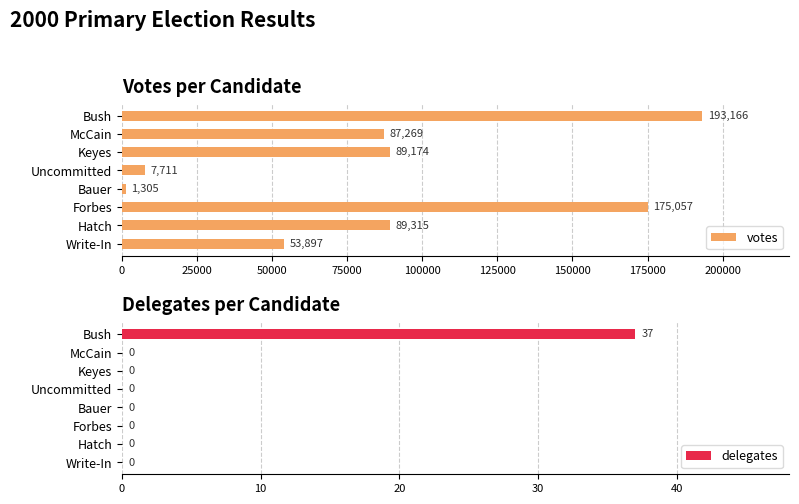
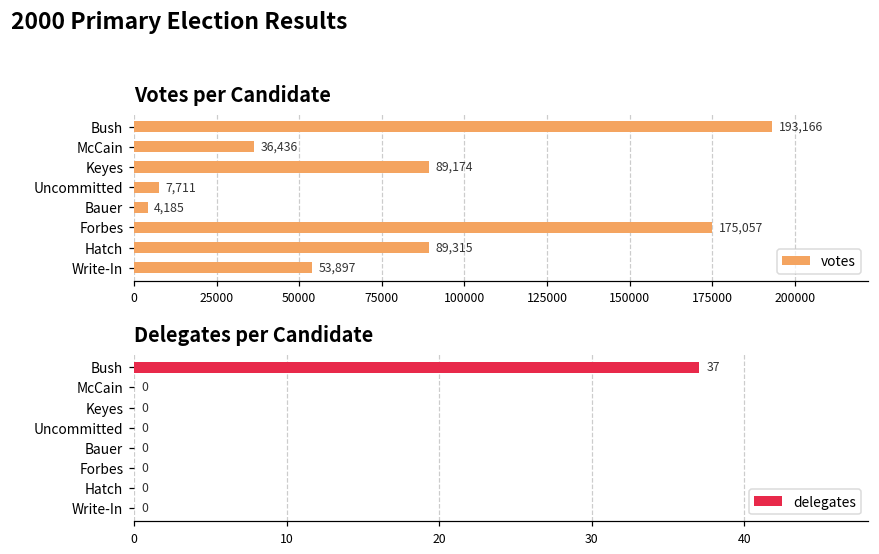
  {
    "Votes per Candidate": {
      "Bush": "193,166",
-     "McCain": "87,269",
+     "McCain": "36,436",
      "Keyes": "89,174",
      "Uncommitted": "7,711",
-     "Bauer": "1,305",
+     "Bauer": "4,185",
      "Forbes": "175,057",
      "Hatch": "89,315",
      "Write-In": "53,897"
    },
    "Delegates per Candidate": {
      "Bush": "37",
      "McCain": "0",
      "Keyes": "0",
      "Uncommitted": "0",
      "Bauer": "0",
      "Forbes": "0",
      "Hatch": "0",
      "Write-In": "0"
    }
  }
